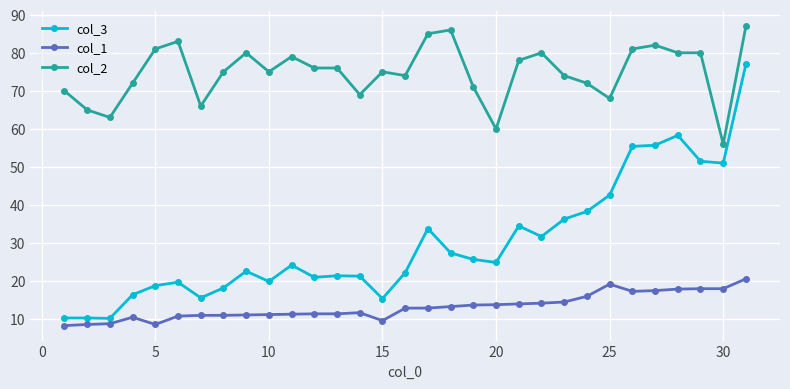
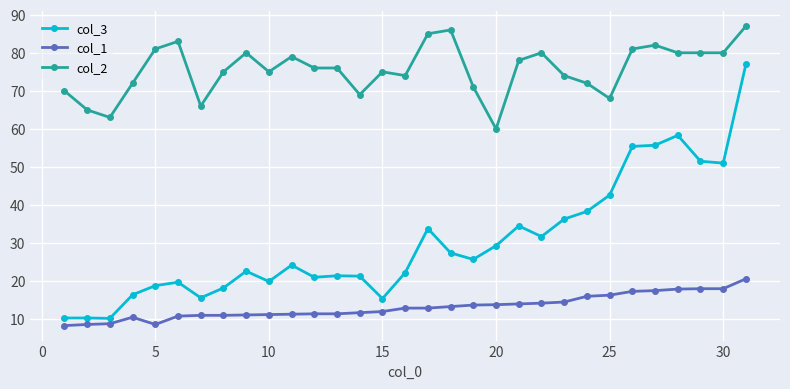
  {
    "col_3": {
      "5": 19,
      "10": 20,
      "15": 15,
-     "20": 25,
+     "20": 29,
      "25": 43,
      "30": 51
    },
    "col_1": {
      "5": 9,
      "10": 11,
-     "15": 10,
+     "15": 12,
      "20": 14,
-     "25": 19,
+     "25": 16,
      "30": 18
    },
    "col_2": {
      "5": 81,
      "10": 75,
      "15": 75,
      "20": 60,
      "25": 68,
-     "30": 56
+     "30": 80
    }
  }
